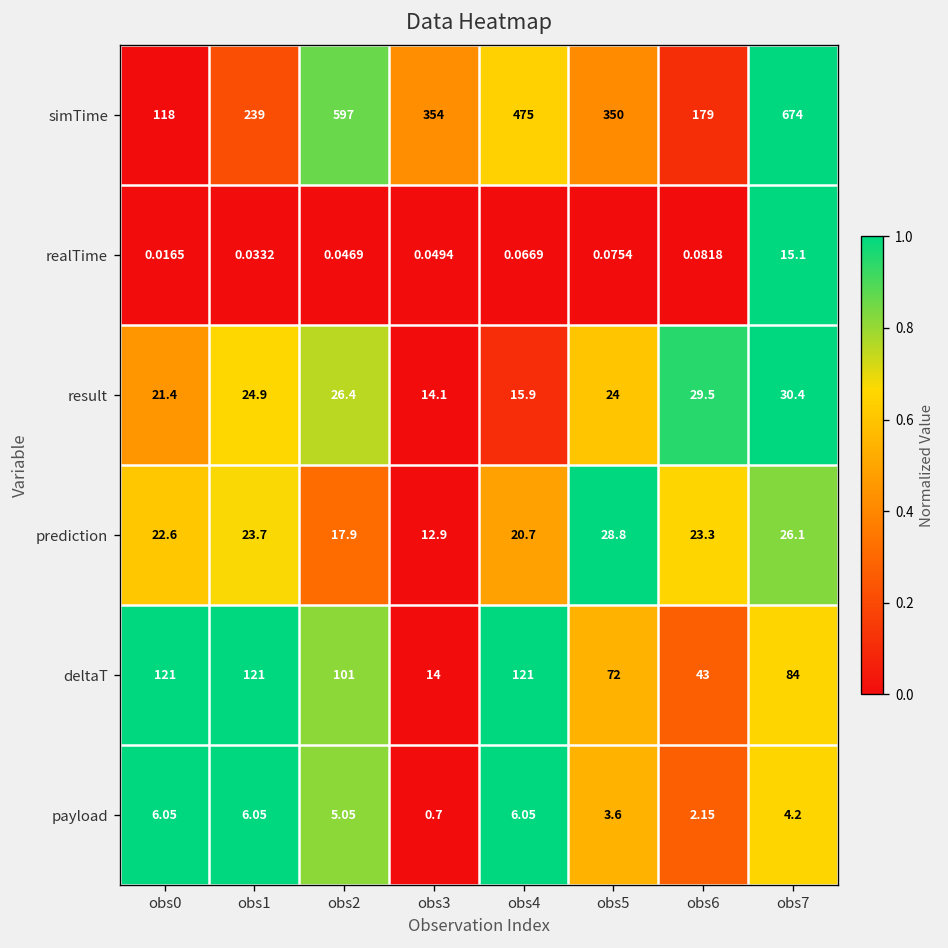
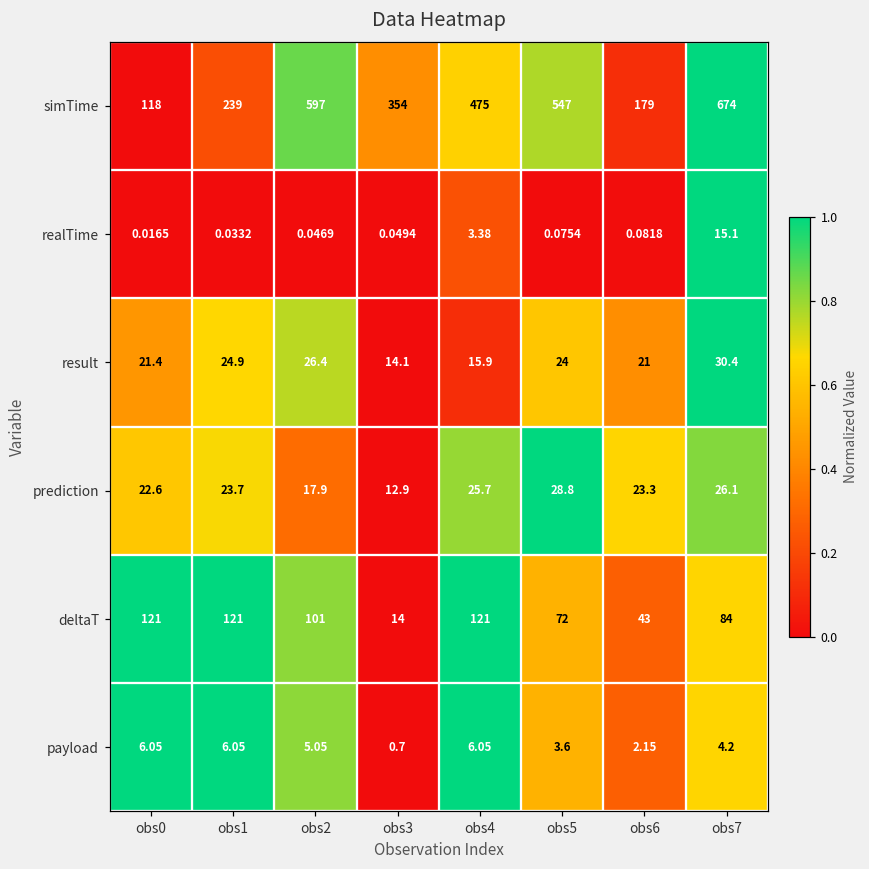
  {
    "simTime": {
      "obs0": 118,
      "obs1": 239,
      "obs2": 597,
      "obs3": 354,
      "obs4": 475,
-     "obs5": 350,
+     "obs5": 547,
      "obs6": 179,
      "obs7": 674
    },
    "realTime": {
      "obs0": 0.0165,
      "obs1": 0.0332,
      "obs2": 0.0469,
      "obs3": 0.0494,
-     "obs4": 0.0669,
+     "obs4": 3.38,
      "obs5": 0.0754,
      "obs6": 0.0818,
      "obs7": 15.1
    },
    "result": {
      "obs0": 21.4,
      "obs1": 24.9,
      "obs2": 26.4,
      "obs3": 14.1,
      "obs4": 15.9,
      "obs5": 24,
-     "obs6": 29.5,
+     "obs6": 21,
      "obs7": 30.4
    },
    "prediction": {
      "obs0": 22.6,
      "obs1": 23.7,
      "obs2": 17.9,
      "obs3": 12.9,
-     "obs4": 20.7,
+     "obs4": 25.7,
      "obs5": 28.8,
      "obs6": 23.3,
      "obs7": 26.1
    },
    "deltaT": {
      "obs0": 121,
      "obs1": 121,
      "obs2": 101,
      "obs3": 14,
      "obs4": 121,
      "obs5": 72,
      "obs6": 43,
      "obs7": 84
    },
    "payload": {
      "obs0": 6.05,
      "obs1": 6.05,
      "obs2": 5.05,
      "obs3": 0.7,
      "obs4": 6.05,
      "obs5": 3.6,
      "obs6": 2.15,
      "obs7": 4.2
    }
  }
